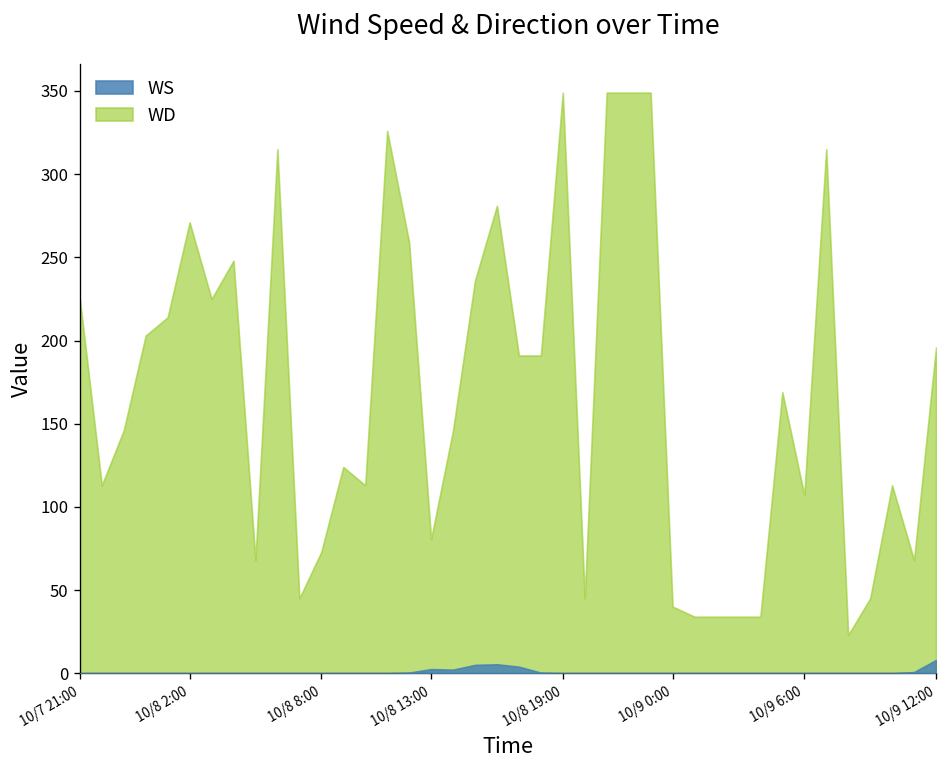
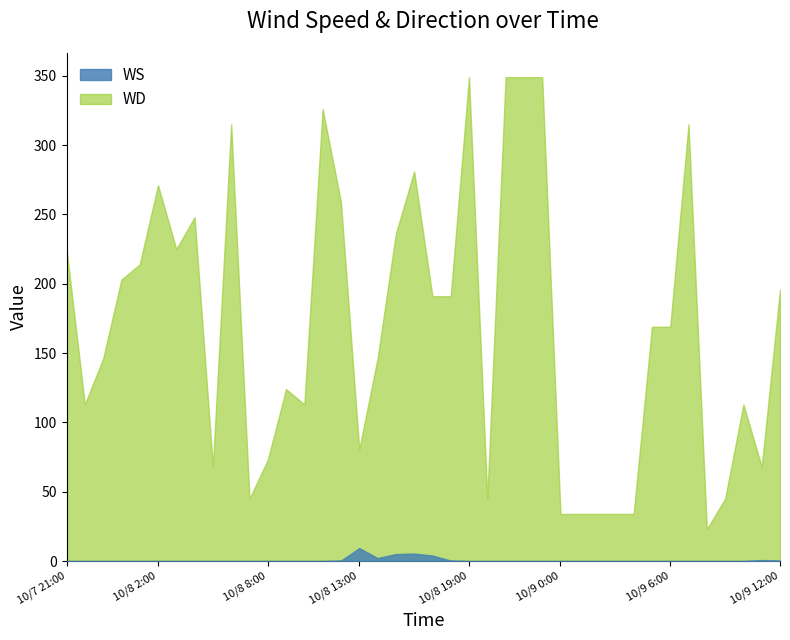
  {
    "WS": {
      "10/7 21:00": 0,
      "10/8 2:00": 0,
      "10/8 8:00": 0,
-     "10/8 13:00": 3,
+     "10/8 13:00": 9,
      "10/8 19:00": 0,
      "10/9 0:00": 0,
      "10/9 6:00": 0,
-     "10/9 12:00": 8
+     "10/9 12:00": 0
    },
    "WD": {
      "10/7 21:00": 225,
      "10/8 2:00": 271,
      "10/8 8:00": 73,
      "10/8 13:00": 81,
      "10/8 19:00": 349,
-     "10/9 0:00": 40,
-     "10/9 6:00": 107,
+     "10/9 0:00": 34,
+     "10/9 6:00": 169,
      "10/9 12:00": 196
    }
  }
